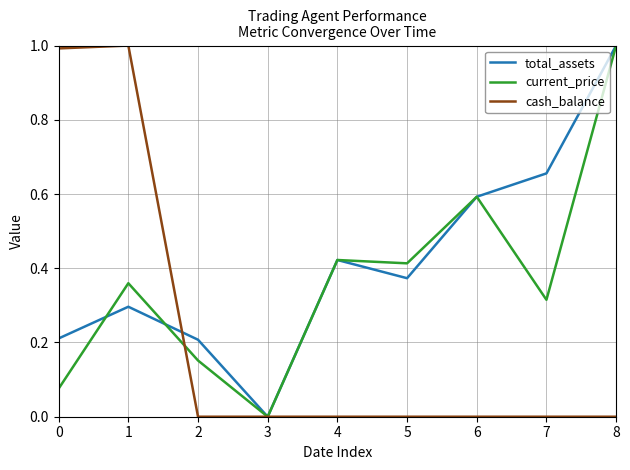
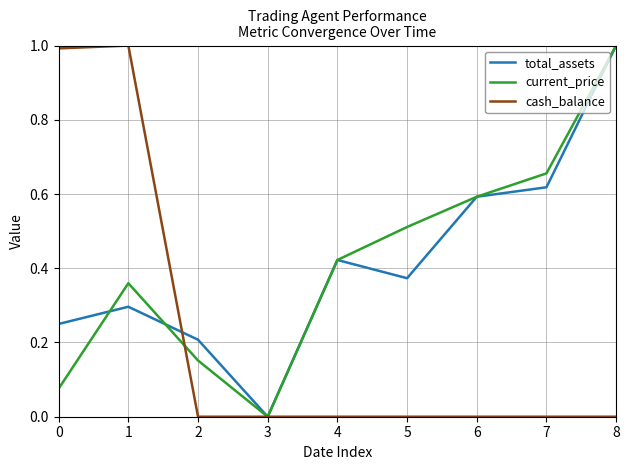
  {
    "total_assets": {
-     "0": 0.21,
+     "0": 0.25,
      "1": 0.30,
      "2": 0.21,
      "5": 0.37,
-     "7": 0.66
+     "7": 0.62
    },
    "current_price": {
      "0": 0.08,
      "1": 0.36,
      "2": 0.15,
-     "5": 0.41,
-     "7": 0.32
+     "5": 0.51,
+     "7": 0.66
    },
    "cash_balance": {
      "0": 0.99,
      "1": 1.00,
      "2": 0.00,
      "4": 0.00,
      "5": 0.00,
      "6": 0.00,
      "7": 0.00,
      "8": 0.00
    }
  }
